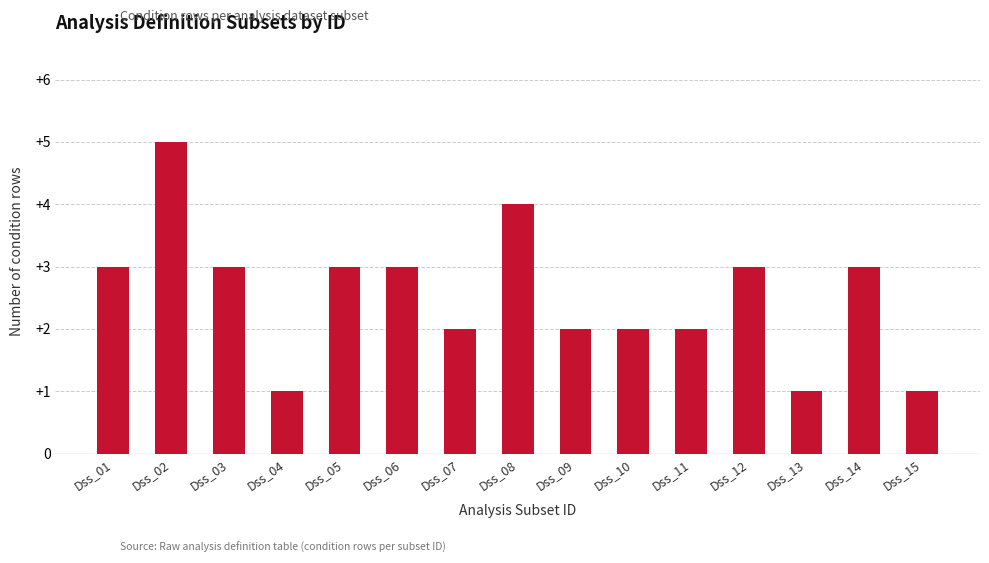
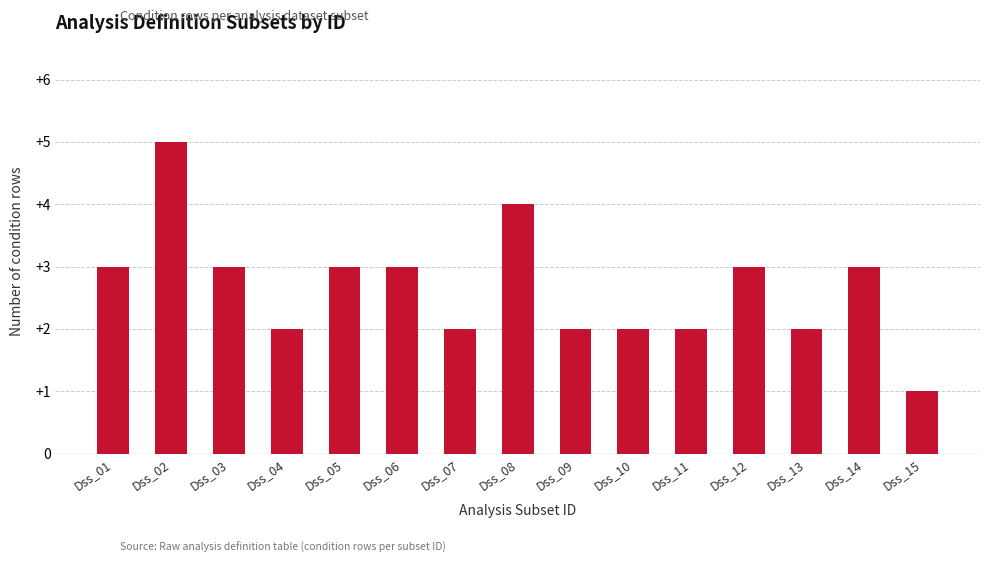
  {
    "Dss_01": "+3",
    "Dss_02": "+5",
    "Dss_03": "+3",
-   "Dss_04": "+1",
+   "Dss_04": "+2",
    "Dss_05": "+3",
    "Dss_06": "+3",
    "Dss_07": "+2",
    "Dss_08": "+4",
    "Dss_09": "+2",
    "Dss_10": "+2",
    "Dss_11": "+2",
    "Dss_12": "+3",
-   "Dss_13": "+1",
+   "Dss_13": "+2",
    "Dss_14": "+3",
    "Dss_15": "+1"
  }
